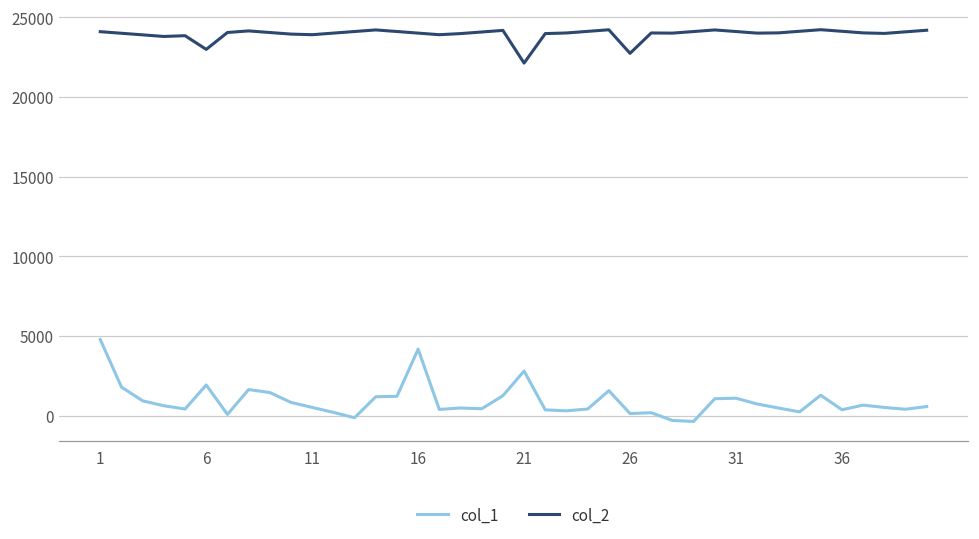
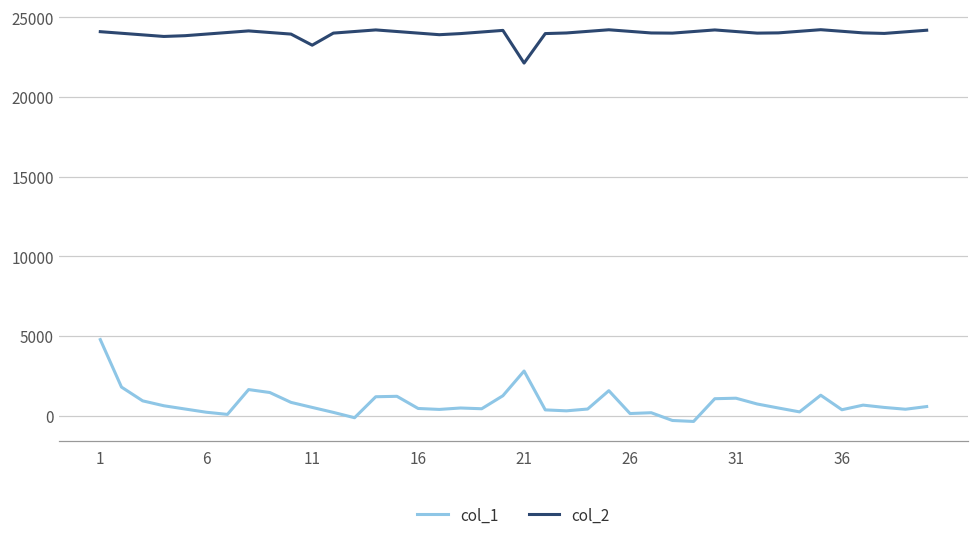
  {
    "col_1": {
      "1": 4800,
-     "6": 1900,
+     "6": 200,
      "11": 500,
-     "16": 4200,
+     "16": 500,
      "21": 2800,
      "26": 100,
      "31": 1100,
      "36": 400
    },
    "col_2": {
      "1": 24100,
-     "6": 23000,
-     "11": 23900,
+     "6": 23900,
+     "11": 23300,
      "16": 24000,
      "21": 22100,
-     "26": 22700,
+     "26": 24100,
      "31": 24100,
      "36": 24100
    }
  }
